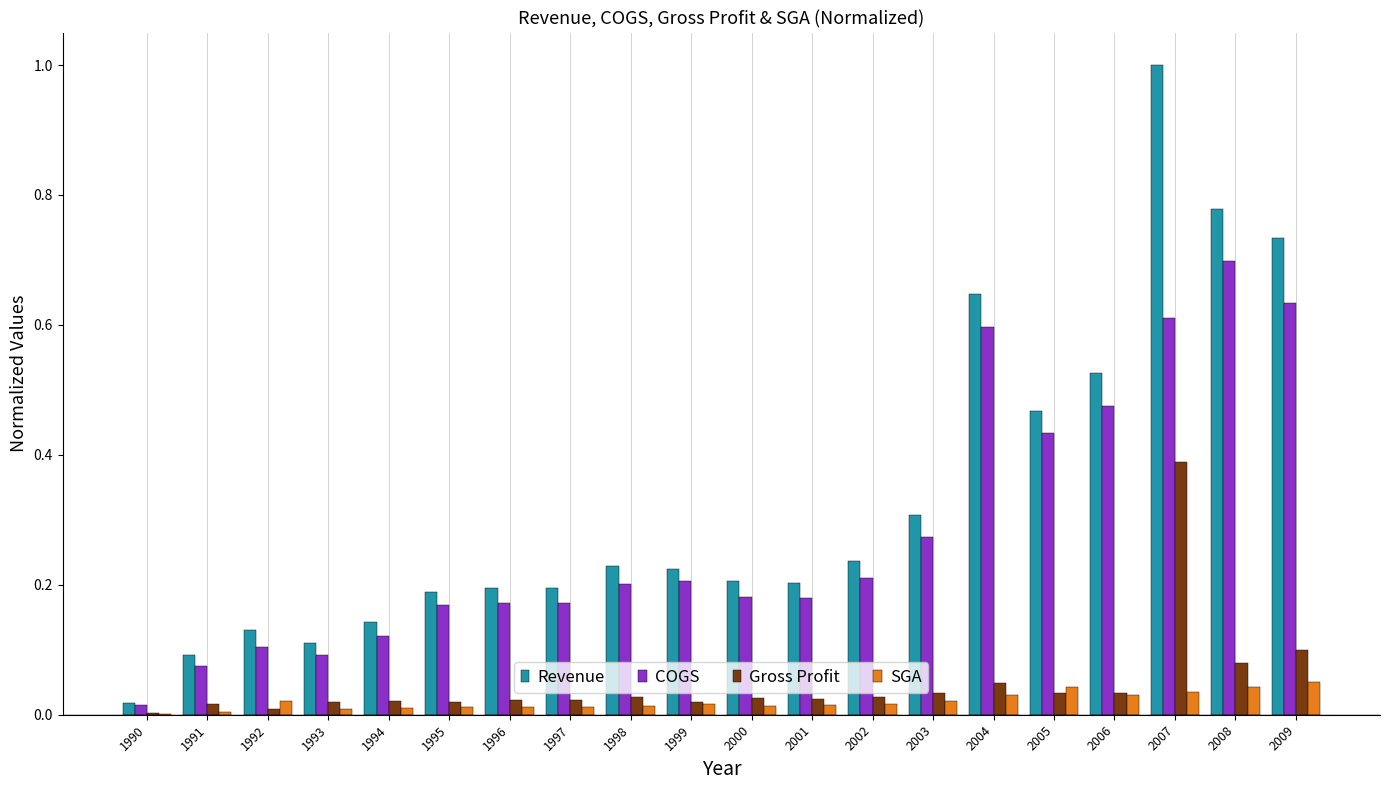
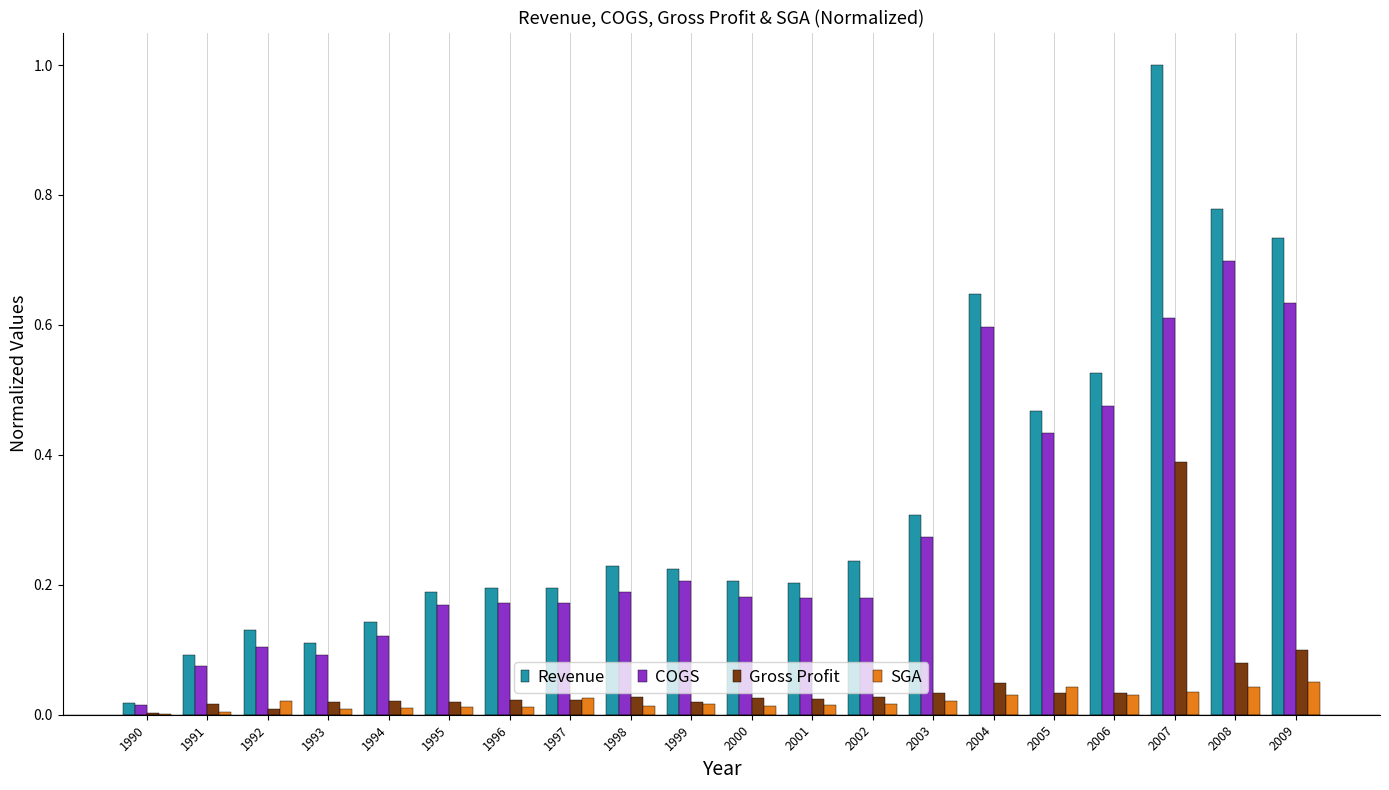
  {
    "Revenue": {
      "1990": 0.02,
      "1991": 0.09,
      "1992": 0.13,
      "1993": 0.11,
      "1994": 0.14,
      "1995": 0.19,
      "1996": 0.20,
      "1997": 0.19,
      "1998": 0.23,
      "1999": 0.22,
      "2000": 0.21,
      "2001": 0.20,
      "2002": 0.24,
      "2003": 0.31,
      "2004": 0.65,
      "2005": 0.47,
      "2006": 0.53,
      "2007": 1.00,
      "2008": 0.78,
      "2009": 0.73
    },
    "COGS": {
      "1990": 0.01,
      "1991": 0.08,
      "1992": 0.10,
      "1993": 0.09,
      "1994": 0.12,
      "1995": 0.17,
      "1996": 0.17,
      "1997": 0.17,
-     "1998": 0.20,
+     "1998": 0.19,
      "1999": 0.21,
      "2000": 0.18,
      "2001": 0.18,
-     "2002": 0.21,
+     "2002": 0.18,
      "2003": 0.27,
      "2004": 0.60,
      "2005": 0.43,
      "2006": 0.48,
      "2007": 0.61,
      "2008": 0.70,
      "2009": 0.63
    },
    "Gross Profit": {
      "1991": 0.02,
      "1992": 0.01,
      "1993": 0.02,
      "1994": 0.02,
      "1995": 0.02,
      "1996": 0.02,
      "1997": 0.02,
      "1998": 0.03,
      "1999": 0.02,
      "2000": 0.03,
      "2001": 0.02,
      "2002": 0.03,
      "2003": 0.03,
      "2004": 0.05,
      "2005": 0.03,
      "2006": 0.03,
      "2007": 0.39,
      "2008": 0.08,
      "2009": 0.10
    },
    "SGA": {
      "1991": 0.00,
      "1992": 0.02,
      "1993": 0.01,
      "1994": 0.01,
      "1995": 0.01,
      "1996": 0.01,
-     "1997": 0.01,
+     "1997": 0.02,
      "1998": 0.01,
      "1999": 0.02,
      "2000": 0.01,
      "2001": 0.01,
      "2002": 0.02,
      "2003": 0.02,
      "2004": 0.03,
      "2005": 0.04,
      "2006": 0.03,
      "2007": 0.03,
      "2008": 0.04,
      "2009": 0.05
    }
  }
